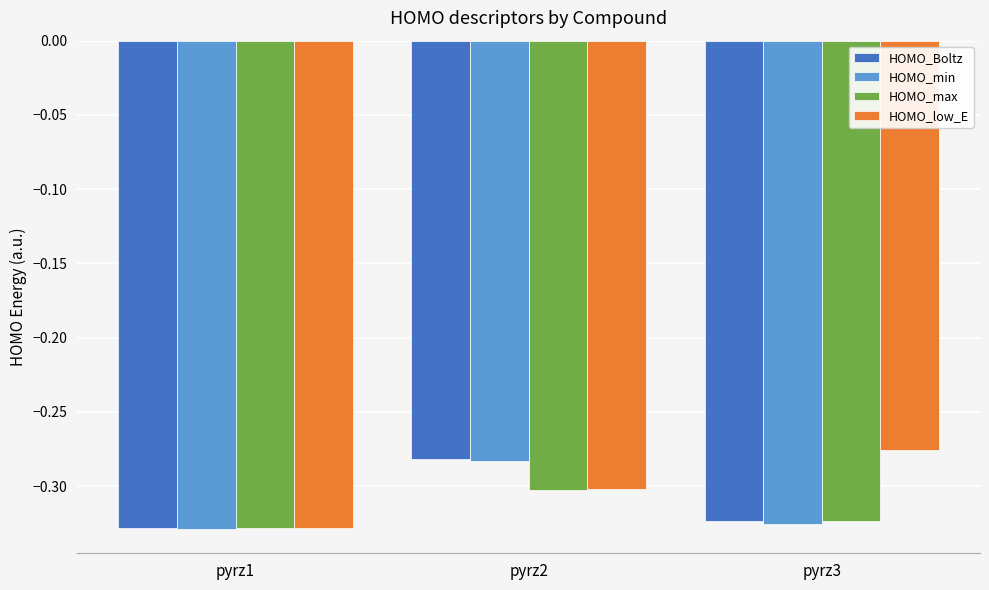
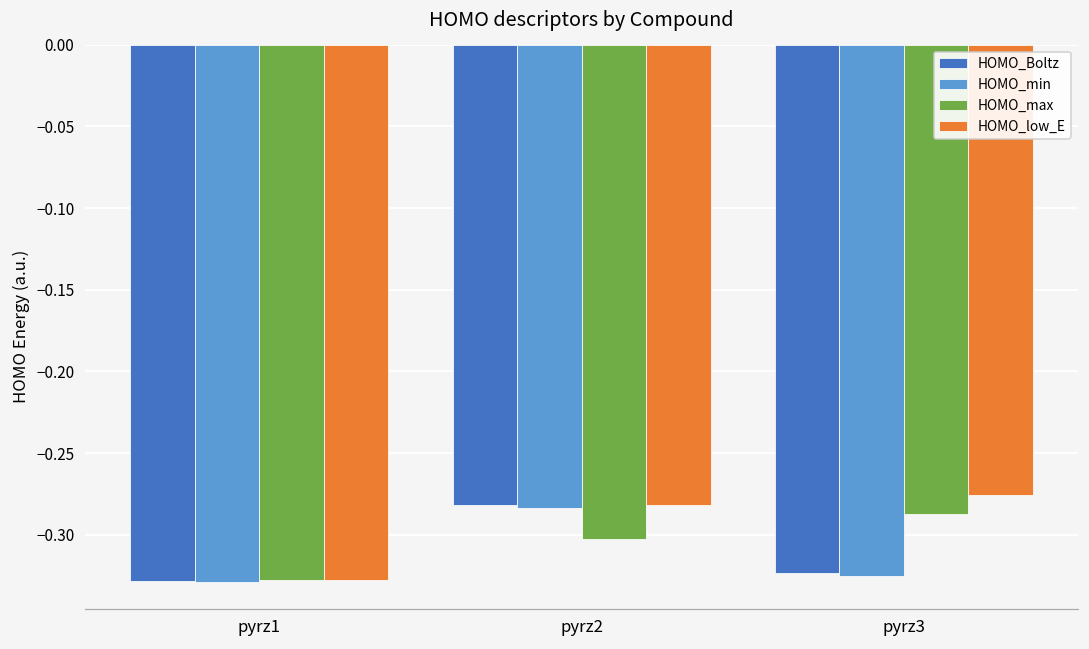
  {
    "HOMO_max": {
      "pyrz1": -0.328,
      "pyrz2": -0.303,
-     "pyrz3": -0.323
+     "pyrz3": -0.287
    },
    "HOMO_low_E": {
      "pyrz1": -0.328,
-     "pyrz2": -0.302,
+     "pyrz2": -0.282,
      "pyrz3": -0.276
    }
  }
